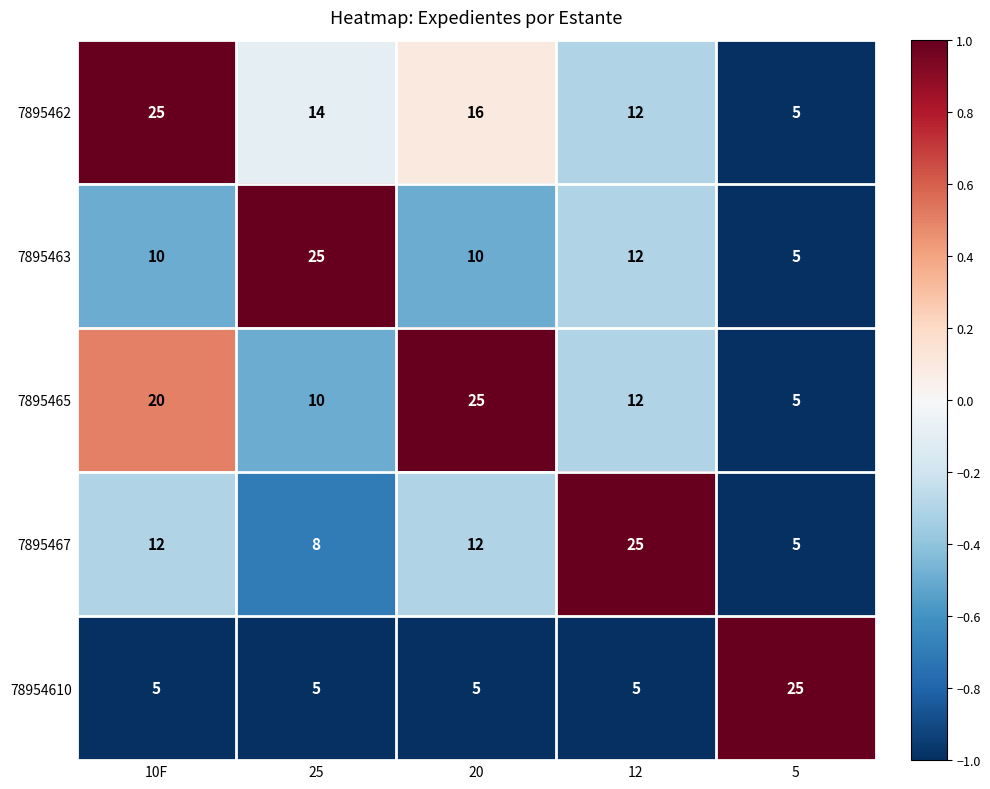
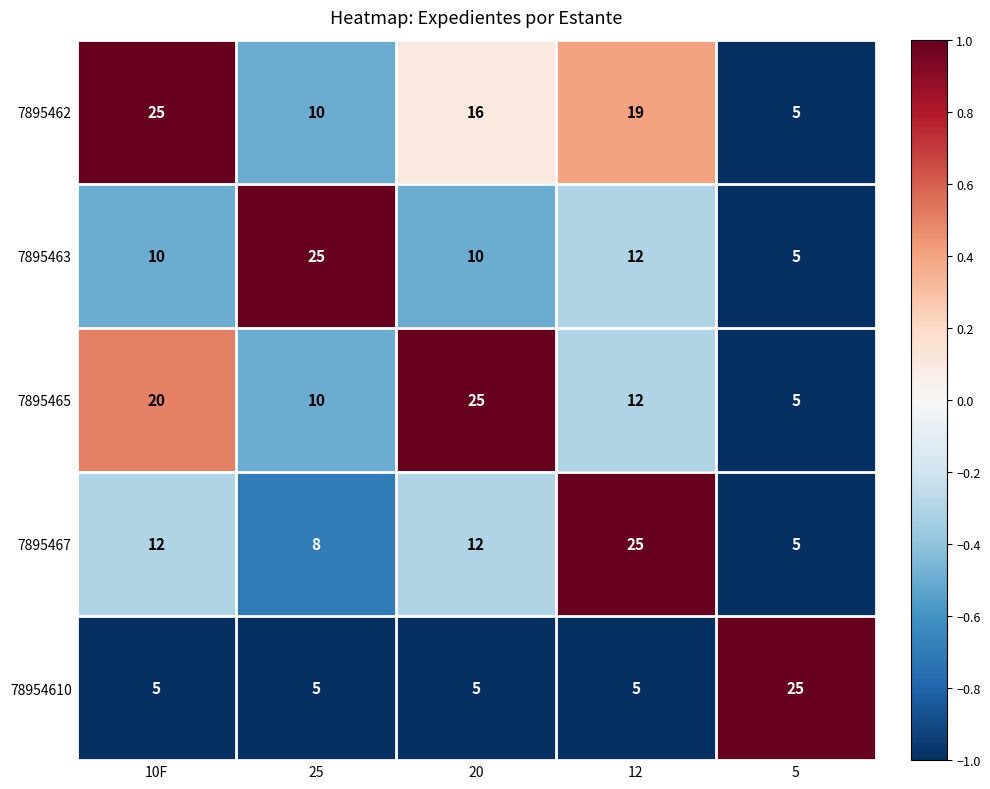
  {
    "7895462": {
      "10F": 25,
-     "25": 14,
+     "25": 10,
      "20": 16,
-     "12": 12,
+     "12": 19,
      "5": 5
    },
    "7895463": {
      "10F": 10,
      "25": 25,
      "20": 10,
      "12": 12,
      "5": 5
    },
    "7895465": {
      "10F": 20,
      "25": 10,
      "20": 25,
      "12": 12,
      "5": 5
    },
    "7895467": {
      "10F": 12,
      "25": 8,
      "20": 12,
      "12": 25,
      "5": 5
    },
    "78954610": {
      "10F": 5,
      "25": 5,
      "20": 5,
      "12": 5,
      "5": 25
    }
  }
